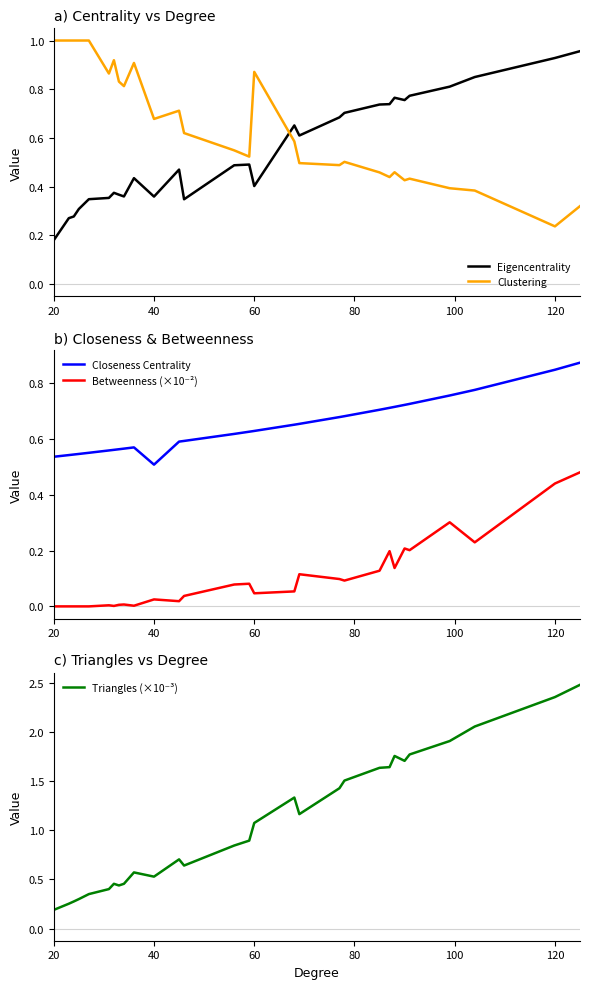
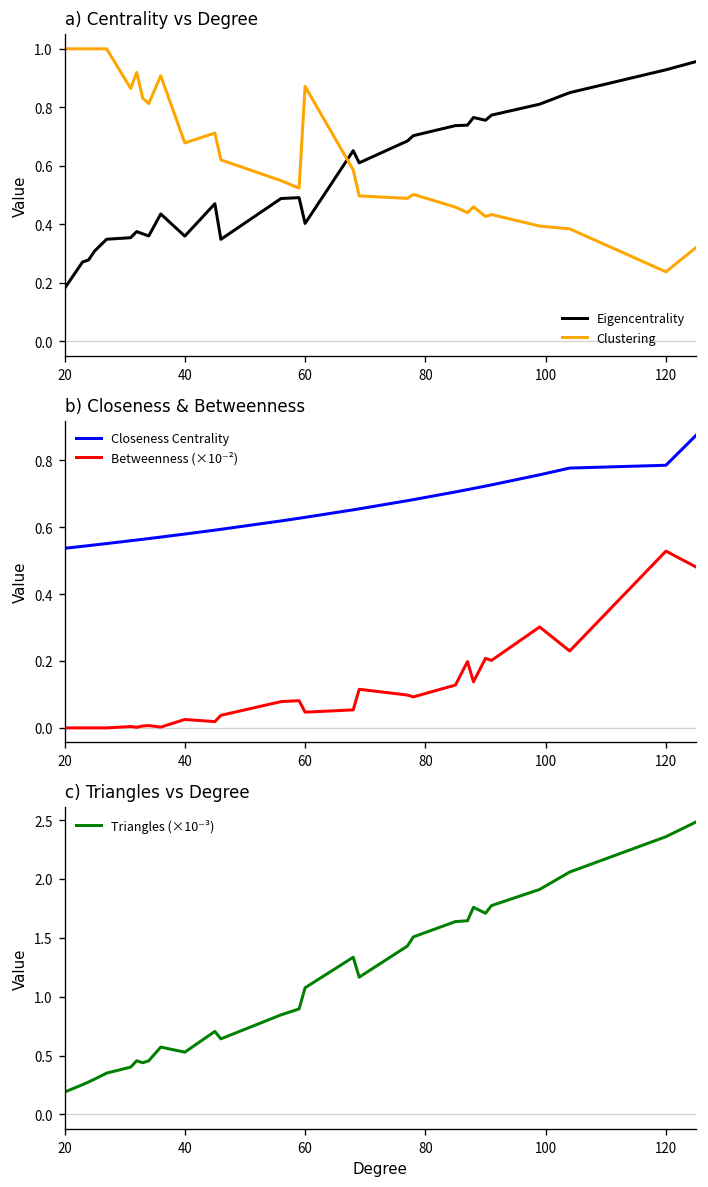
  {
    "a) Centrality vs Degree": {
      "Eigencentrality": {
        "20": 0.18,
        "40": 0.36,
        "60": 0.40,
        "120": 0.93
      },
      "Clustering": {
        "20": 1.00,
        "40": 0.68,
        "60": 0.87,
        "120": 0.24
      }
    },
    "b) Closeness & Betweenness": {
      "Closeness Centrality": {
        "20": 0.54,
-       "40": 0.51,
+       "40": 0.58,
        "60": 0.63,
-       "120": 0.85
+       "120": 0.79
      },
      "Betweenness (×10⁻²)": {
        "20": 0.00,
        "40": 0.03,
        "60": 0.05,
-       "120": 0.44
+       "120": 0.53
      }
    },
    "c) Triangles vs Degree": {
      "20": 0.2,
      "40": 0.5,
      "60": 1.1,
      "120": 2.4
    }
  }
